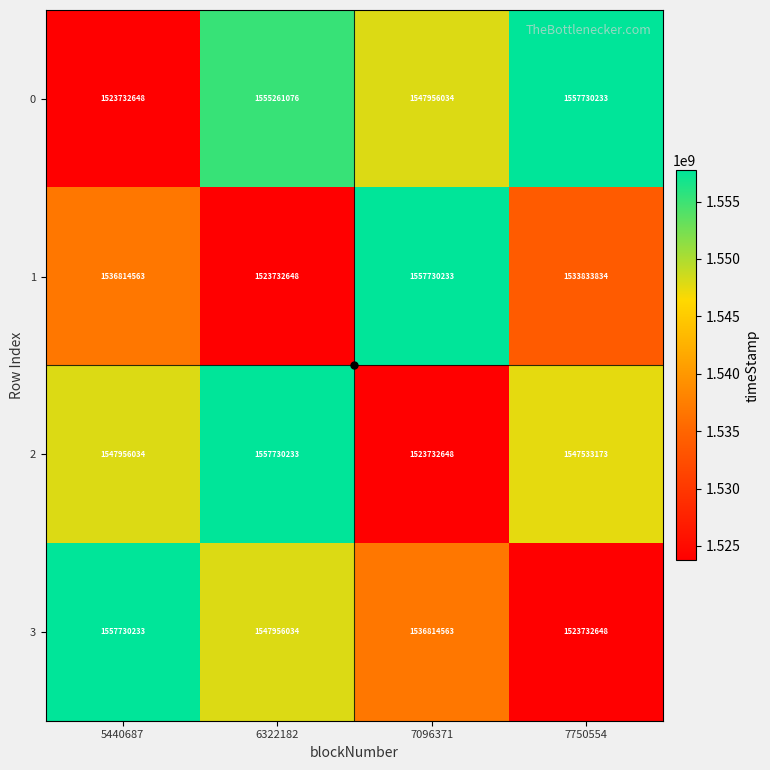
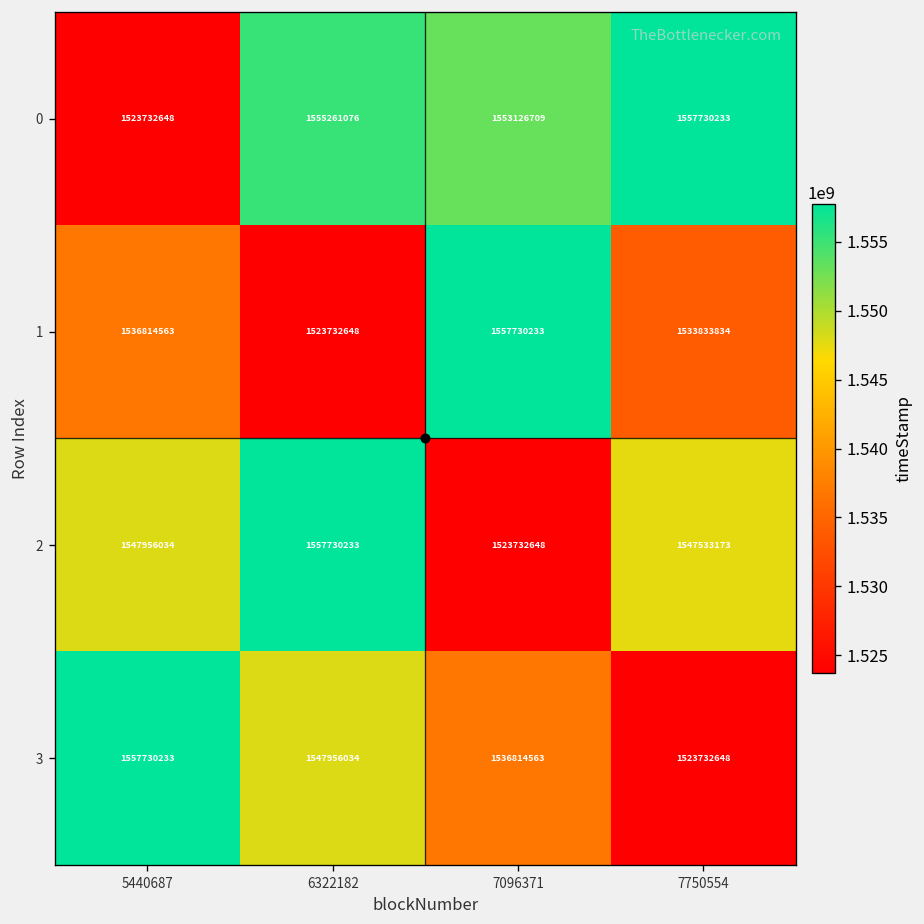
  {
    "0": {
      "5440687": 1523732648,
      "6322182": 1555261076,
-     "7096371": 1547956034
+     "7096371": 1553126709
    },
    "1": {
      "5440687": 1536814563,
      "6322182": 1523732648,
      "7096371": 1557730233,
      "7750554": 1533833834
    },
    "2": {
      "5440687": 1547956034,
      "6322182": 1557730233,
      "7096371": 1523732648,
      "7750554": 1547533173
    },
    "3": {
      "5440687": 1557730233,
      "6322182": 1547956034,
      "7096371": 1536814563,
      "7750554": 1523732648
    }
  }
